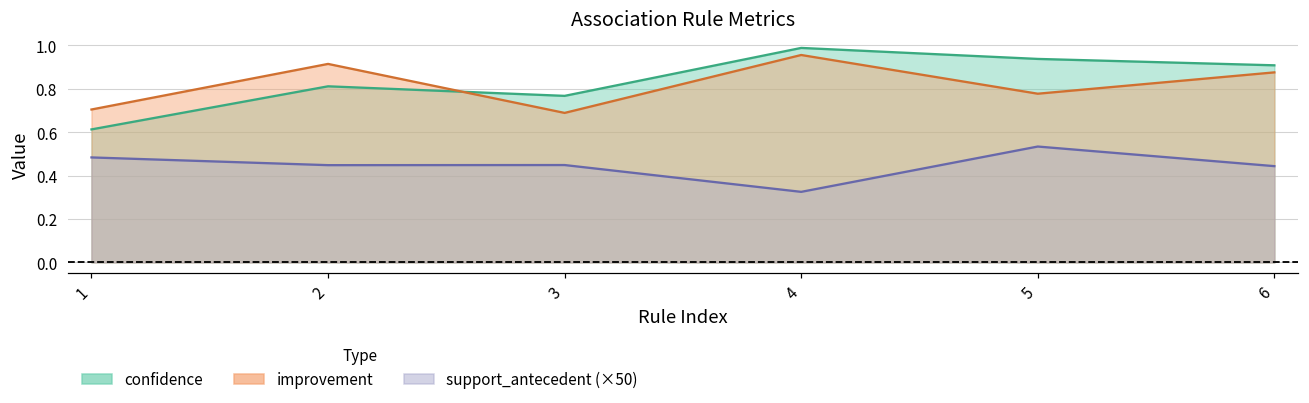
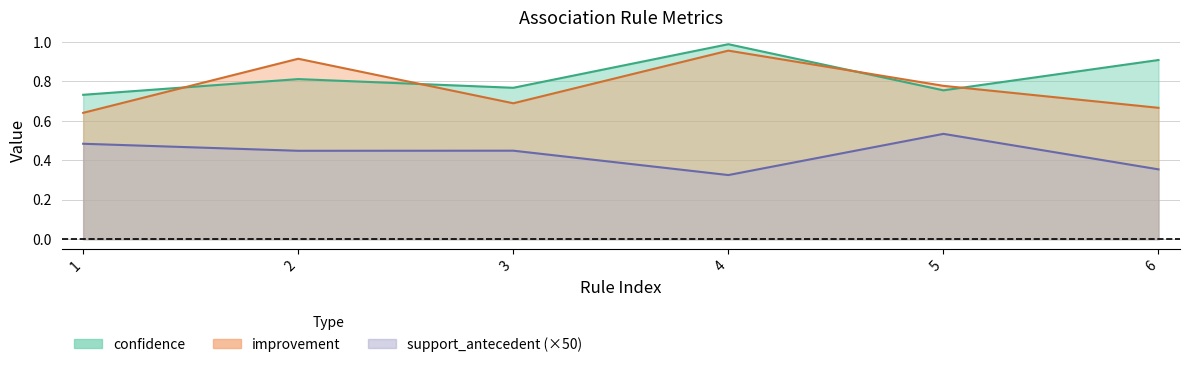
  {
    "confidence": {
-     "1": 0.61,
+     "1": 0.73,
      "2": 0.81,
      "3": 0.77,
      "4": 0.99,
-     "5": 0.94,
+     "5": 0.75,
      "6": 0.91
    },
    "improvement": {
-     "1": 0.70,
+     "1": 0.64,
      "2": 0.91,
      "3": 0.69,
      "4": 0.96,
      "5": 0.78,
-     "6": 0.88
+     "6": 0.67
    },
    "support_antecedent (×50)": {
      "1": 0.48,
      "2": 0.45,
      "3": 0.45,
      "4": 0.33,
      "5": 0.53,
-     "6": 0.44
+     "6": 0.35
    }
  }
